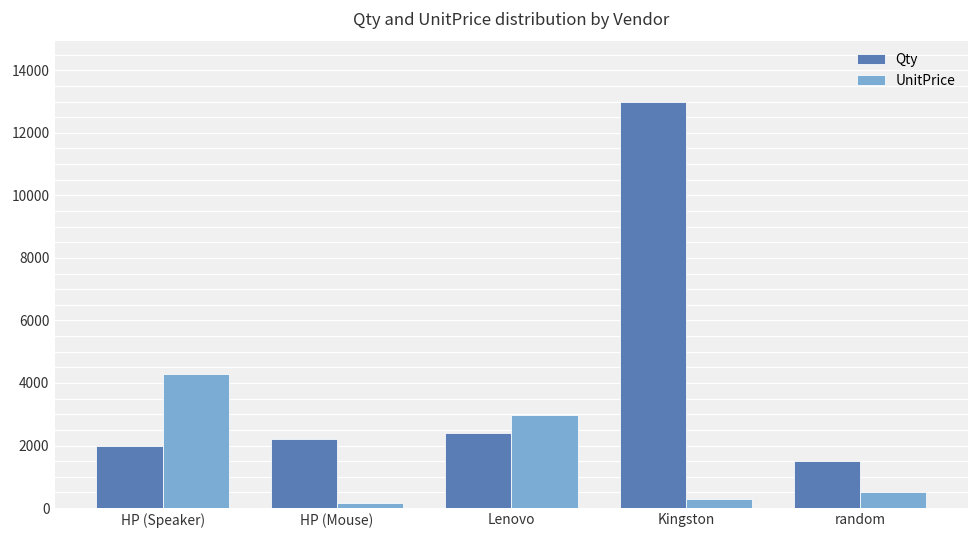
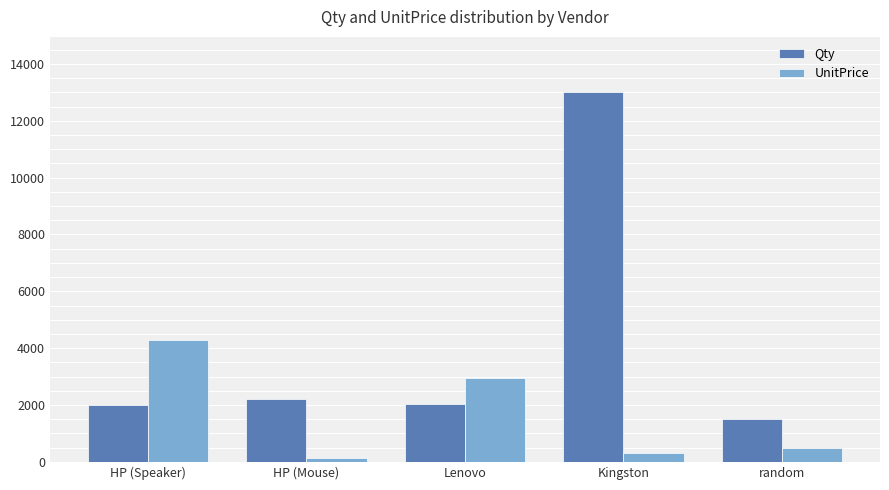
  {
    "Qty": {
      "HP (Speaker)": 2000,
      "HP (Mouse)": 2200,
-     "Lenovo": 2400,
+     "Lenovo": 2000,
      "Kingston": 13000,
      "random": 1500
    },
    "UnitPrice": {
      "HP (Speaker)": 4300,
      "HP (Mouse)": 100,
      "Lenovo": 3000,
      "Kingston": 300,
      "random": 500
    }
  }
